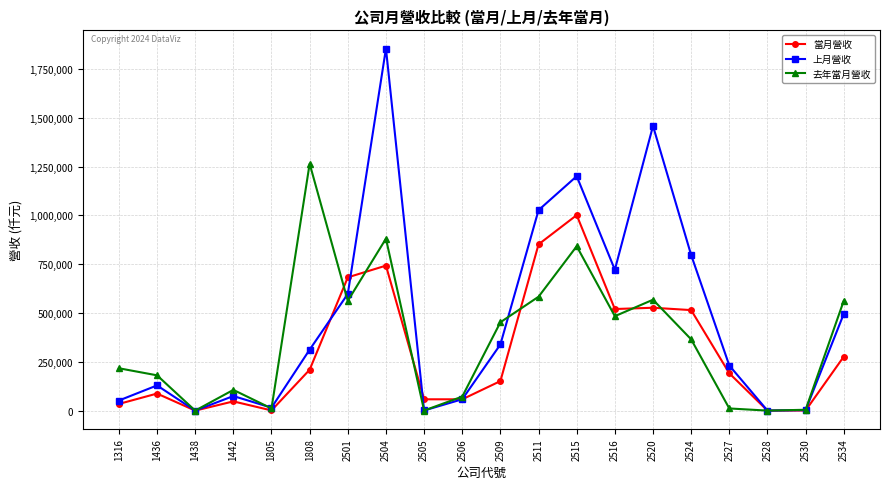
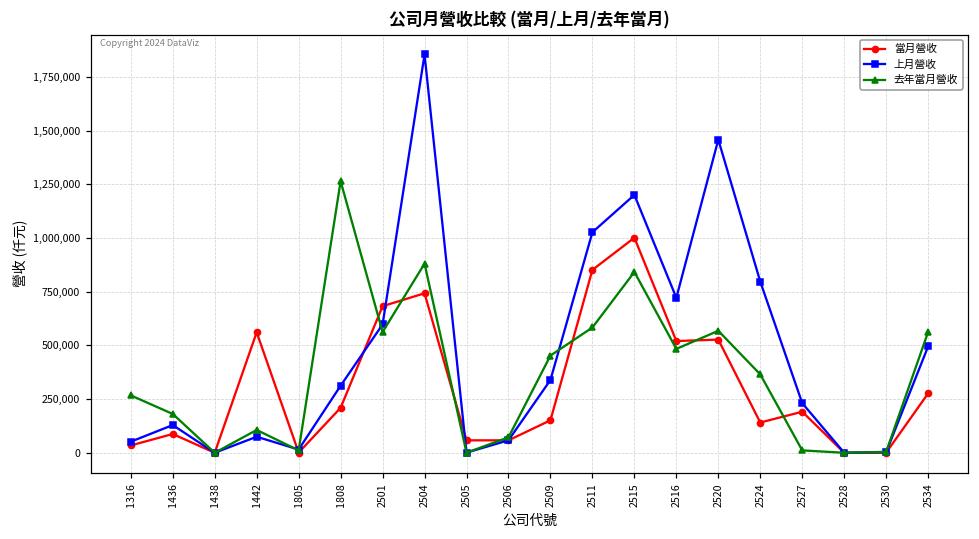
  {
    "當月營收": {
      "1316": "30,000",
      "1436": "90,000",
-     "1442": "50,000",
+     "1442": "560,000",
      "1808": "210,000",
      "2501": "680,000",
      "2504": "740,000",
      "2505": "60,000",
      "2509": "150,000",
      "2511": "850,000",
      "2515": "1,000,000",
      "2516": "520,000",
      "2520": "530,000",
-     "2524": "510,000",
+     "2524": "140,000",
      "2527": "190,000",
      "2534": "280,000"
    },
    "上月營收": {
      "1316": "50,000",
      "1436": "130,000",
      "1442": "70,000",
      "1808": "310,000",
      "2501": "600,000",
      "2504": "1,850,000",
      "2509": "340,000",
      "2511": "1,030,000",
      "2515": "1,200,000",
      "2516": "720,000",
      "2520": "1,460,000",
      "2524": "800,000",
      "2527": "230,000",
      "2534": "500,000"
    },
    "去年當月營收": {
-     "1316": "220,000",
+     "1316": "270,000",
      "1436": "180,000",
      "1442": "110,000",
      "1808": "1,260,000",
      "2501": "560,000",
      "2504": "880,000",
      "2506": "70,000",
      "2509": "450,000",
      "2511": "580,000",
      "2515": "840,000",
      "2516": "480,000",
      "2520": "570,000",
      "2524": "360,000",
      "2527": "10,000",
      "2534": "560,000"
    }
  }
